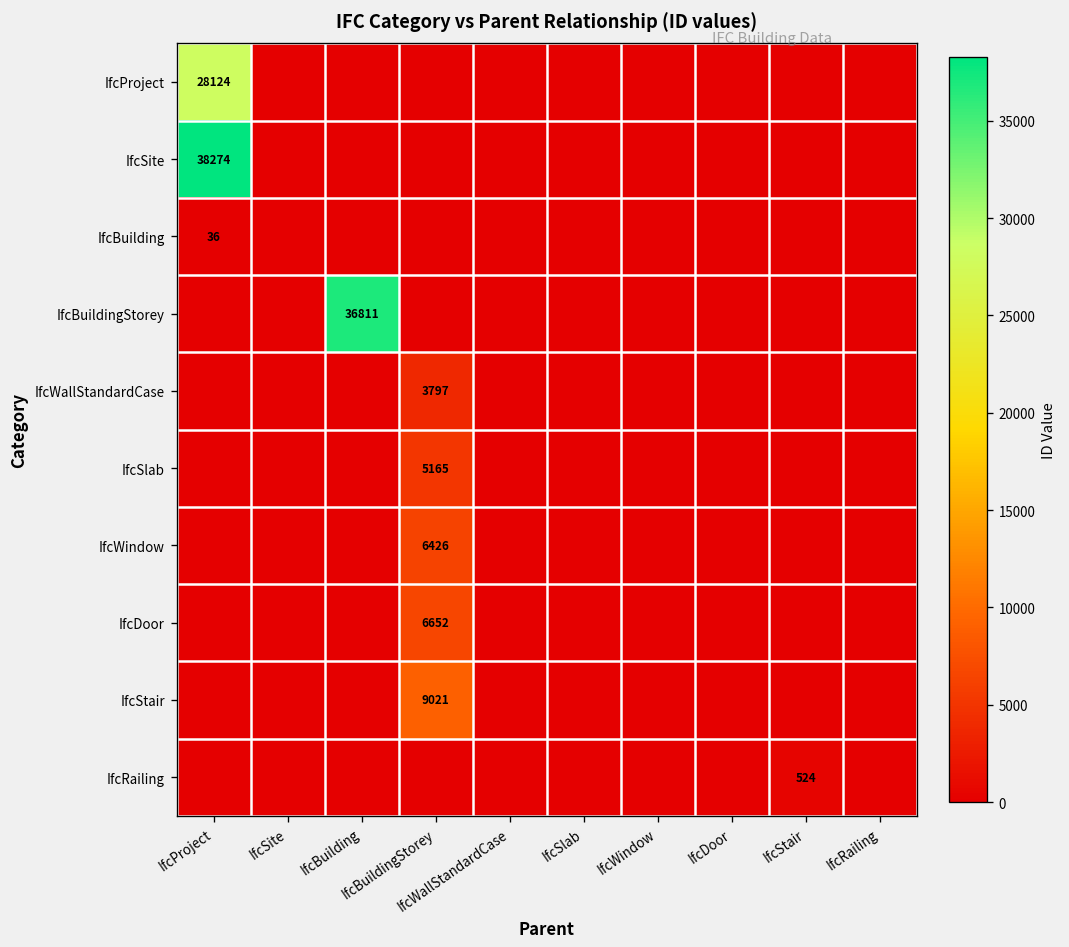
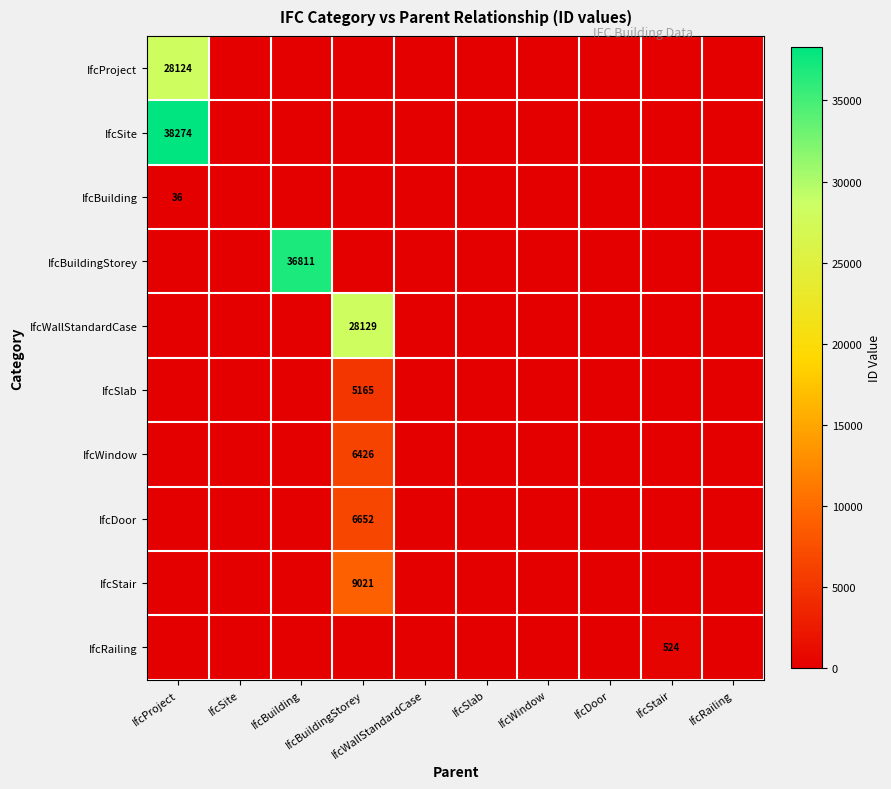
  {
    "IfcProject": {
      "IfcProject": 28124
    },
    "IfcSite": {
      "IfcProject": 38274
    },
    "IfcBuilding": {
      "IfcProject": 36
    },
    "IfcBuildingStorey": {
      "IfcBuilding": 36811
    },
    "IfcWallStandardCase": {
-     "IfcBuildingStorey": 3797
+     "IfcBuildingStorey": 28129
    },
    "IfcSlab": {
      "IfcBuildingStorey": 5165
    },
    "IfcWindow": {
      "IfcBuildingStorey": 6426
    },
    "IfcDoor": {
      "IfcBuildingStorey": 6652
    },
    "IfcStair": {
      "IfcBuildingStorey": 9021
    },
    "IfcRailing": {
      "IfcStair": 524
    }
  }
